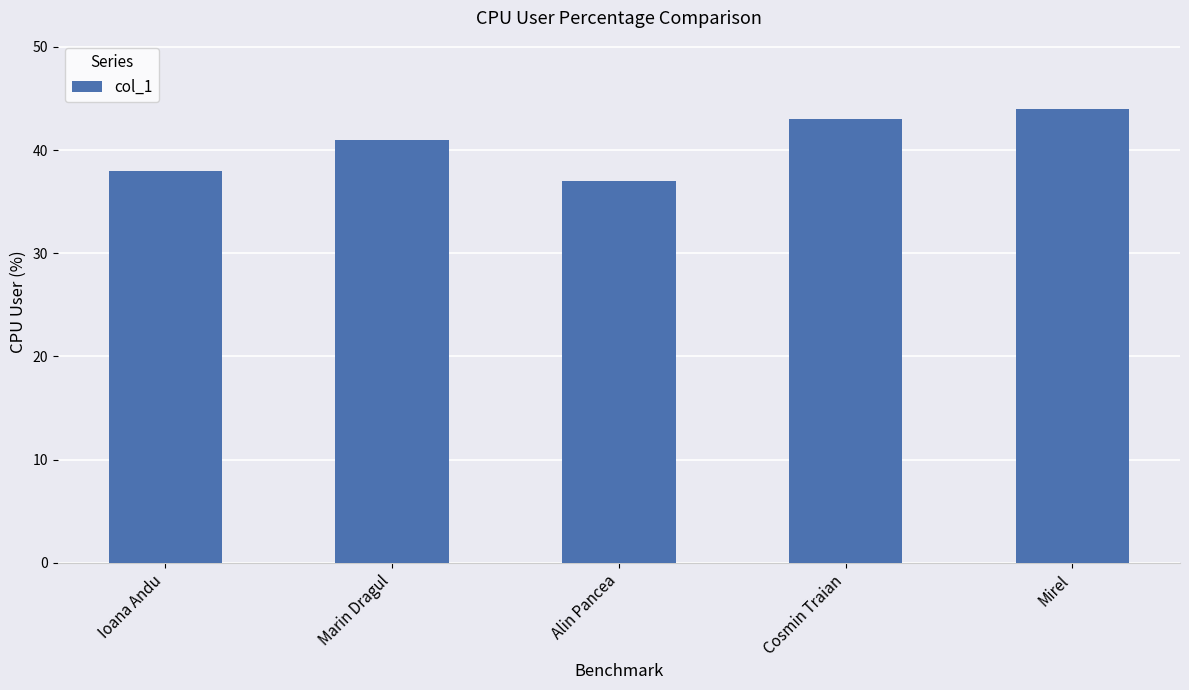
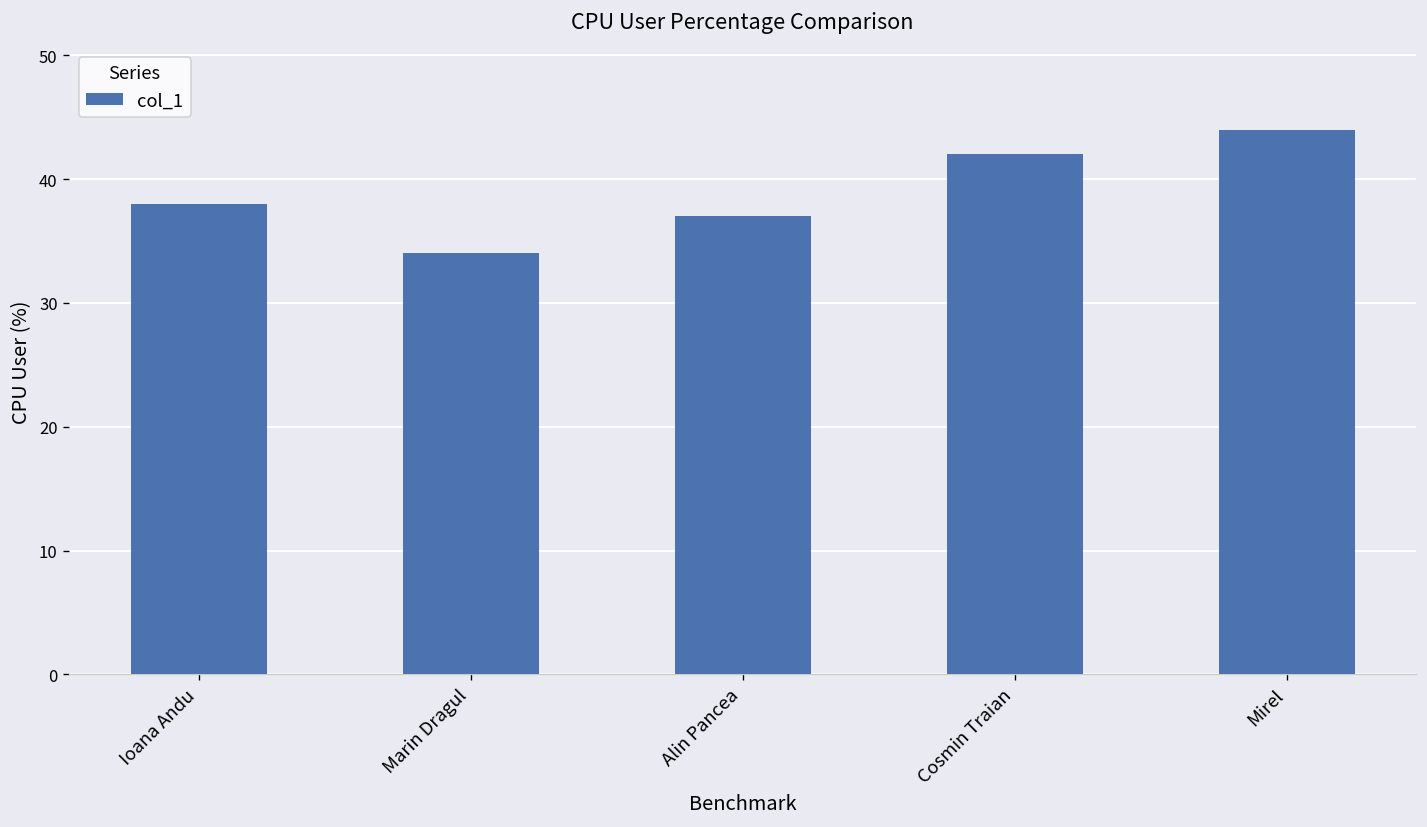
  {
    "Ioana Andu": 38,
-   "Marin Dragul": 41,
+   "Marin Dragul": 34,
    "Alin Pancea": 37,
-   "Cosmin Traian": 43,
+   "Cosmin Traian": 42,
    "Mirel": 44
  }
